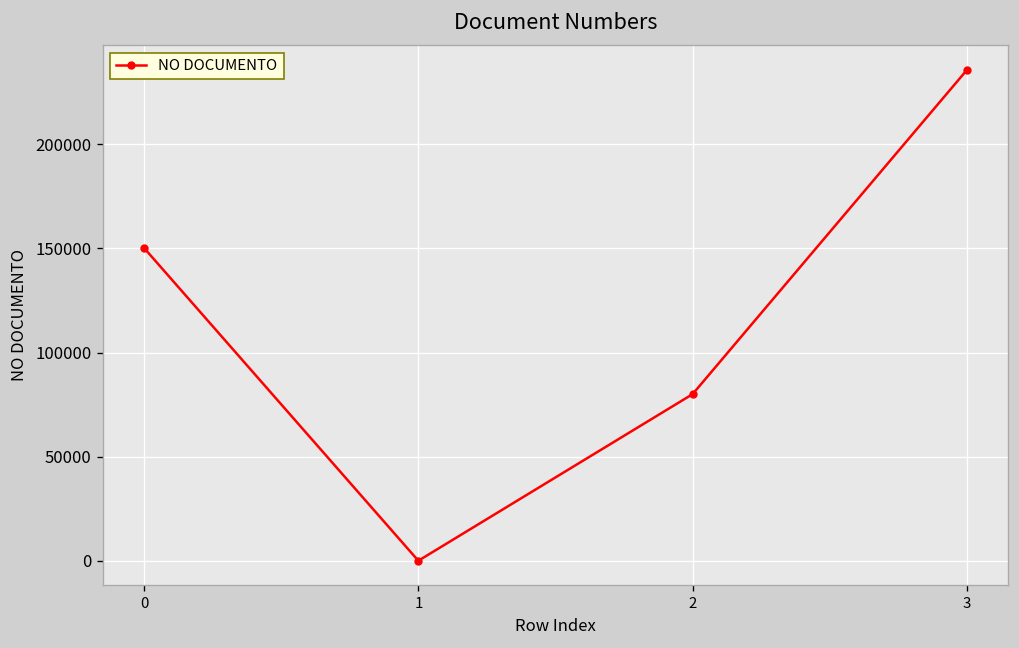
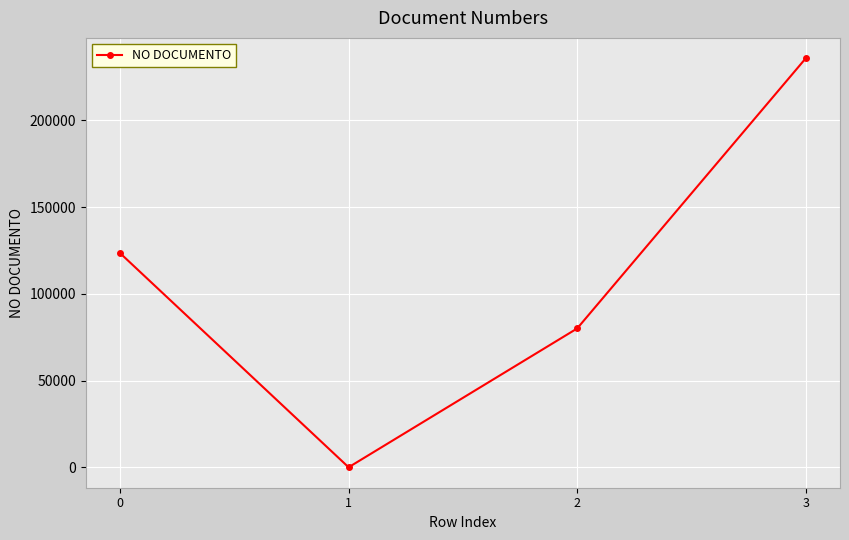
  {
-   "0": 150000,
+   "0": 123000,
    "1": 0,
    "2": 80000,
    "3": 236000
  }
